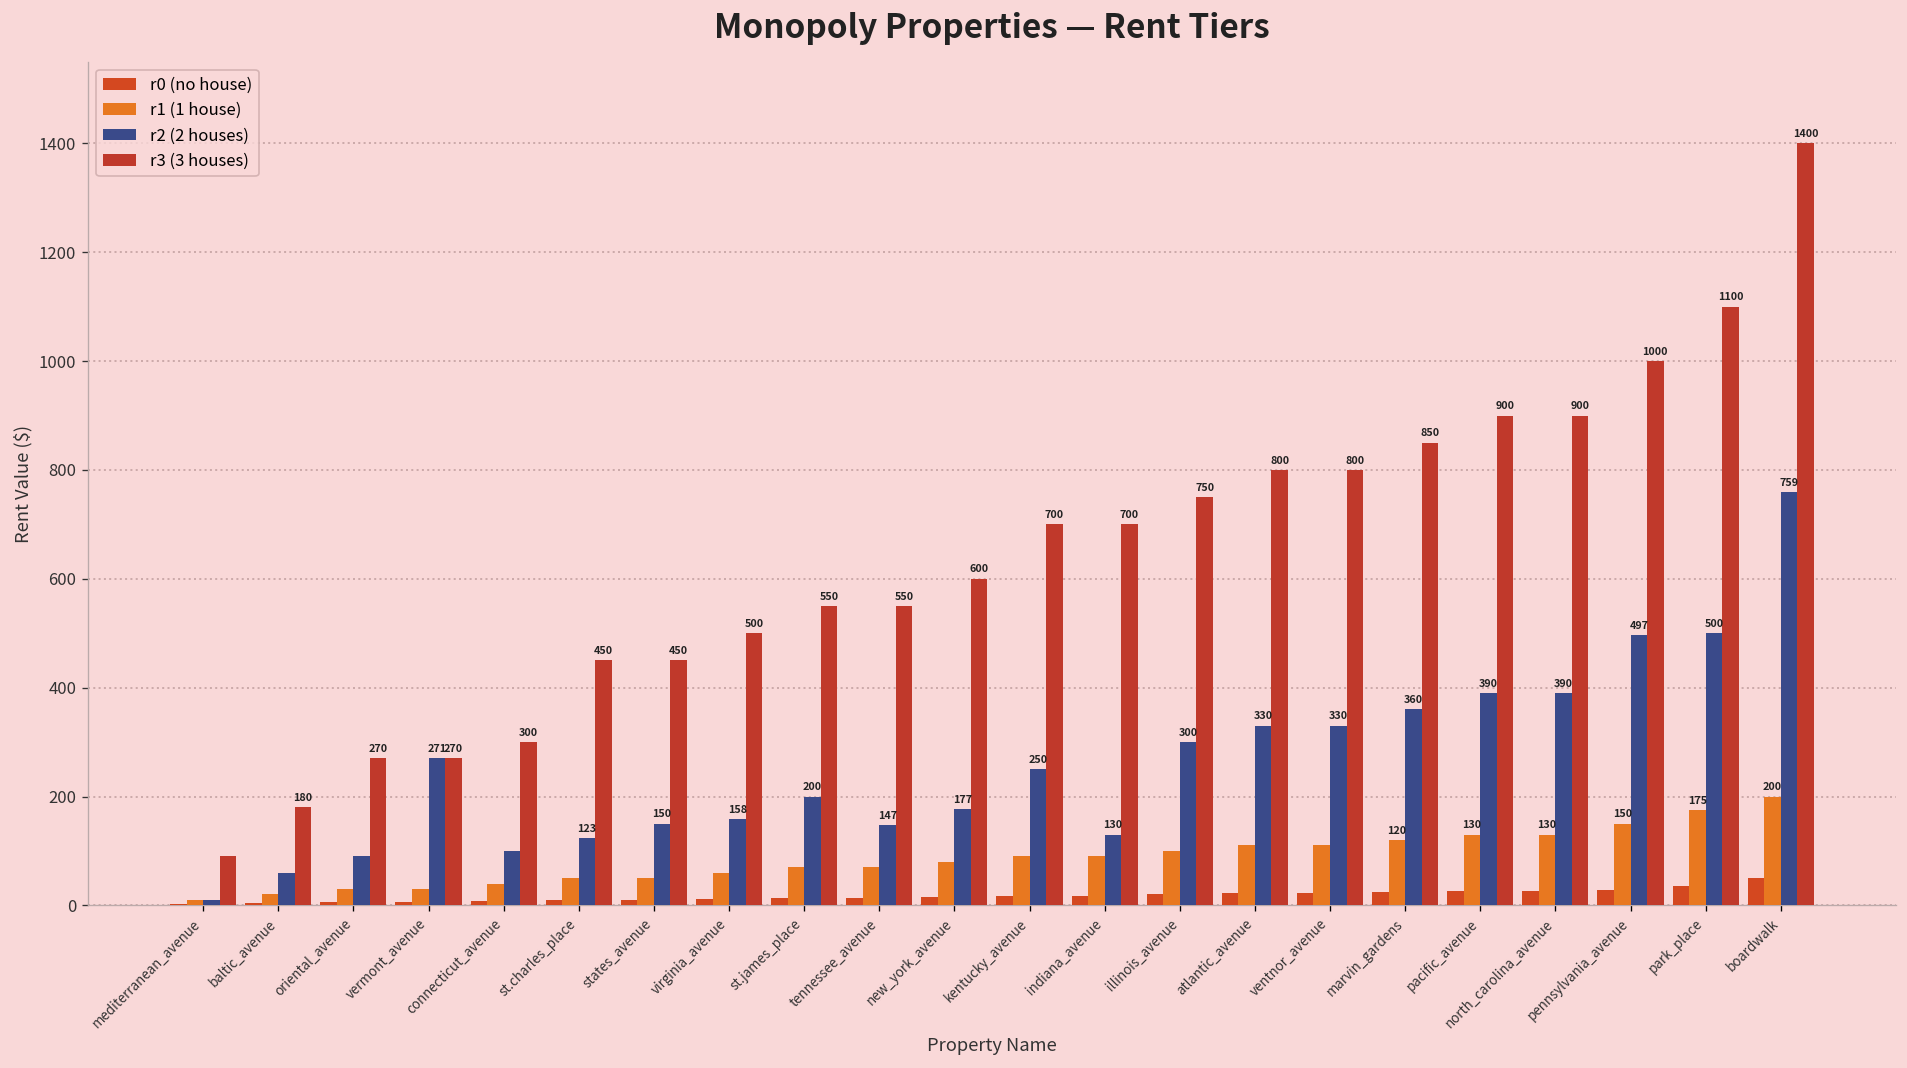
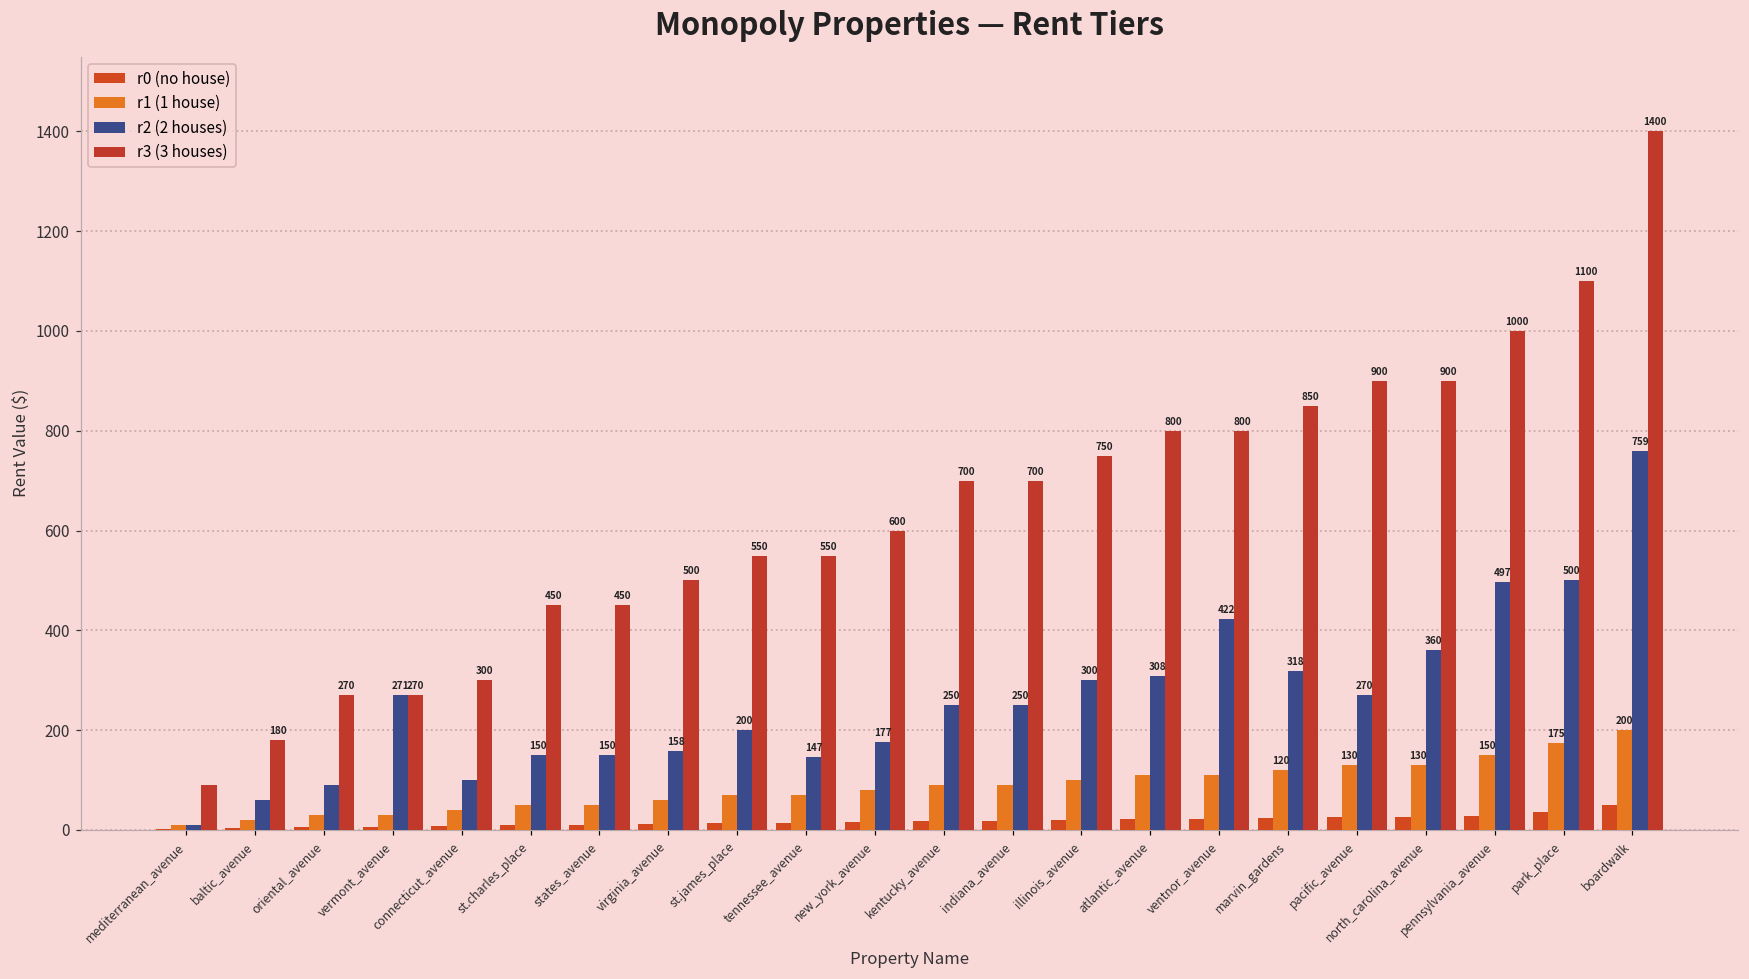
  {
    "r2 (2 houses)": {
      "vermont_avenue": 271,
-     "st.charles_place": 123,
+     "st.charles_place": 150,
      "states_avenue": 150,
      "virginia_avenue": 158,
      "st.james_place": 200,
      "tennessee_avenue": 147,
      "new_york_avenue": 177,
      "kentucky_avenue": 250,
-     "indiana_avenue": 130,
+     "indiana_avenue": 250,
      "illinois_avenue": 300,
-     "atlantic_avenue": 330,
-     "ventnor_avenue": 330,
-     "marvin_gardens": 360,
-     "pacific_avenue": 390,
-     "north_carolina_avenue": 390,
+     "atlantic_avenue": 308,
+     "ventnor_avenue": 422,
+     "marvin_gardens": 318,
+     "pacific_avenue": 270,
+     "north_carolina_avenue": 360,
      "pennsylvania_avenue": 497,
      "park_place": 500,
      "boardwalk": 759
    }
  }
